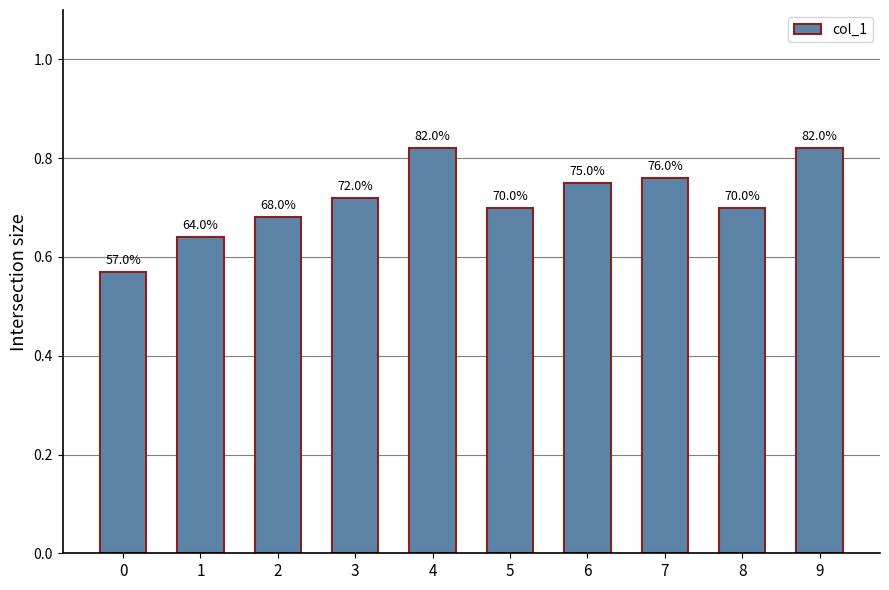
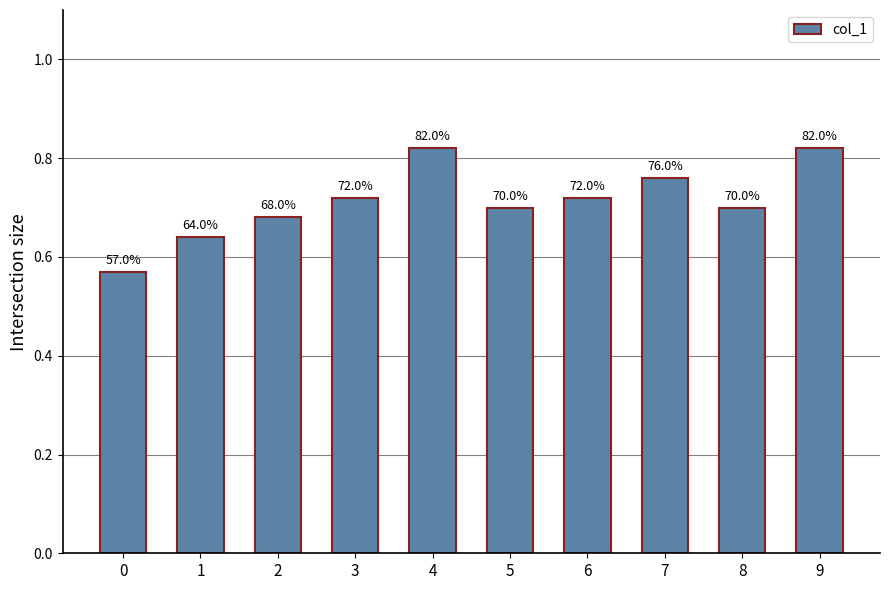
  {
    "0": "57.0%",
    "1": "64.0%",
    "2": "68.0%",
    "3": "72.0%",
    "4": "82.0%",
    "5": "70.0%",
-   "6": "75.0%",
+   "6": "72.0%",
    "7": "76.0%",
    "8": "70.0%",
    "9": "82.0%"
  }
